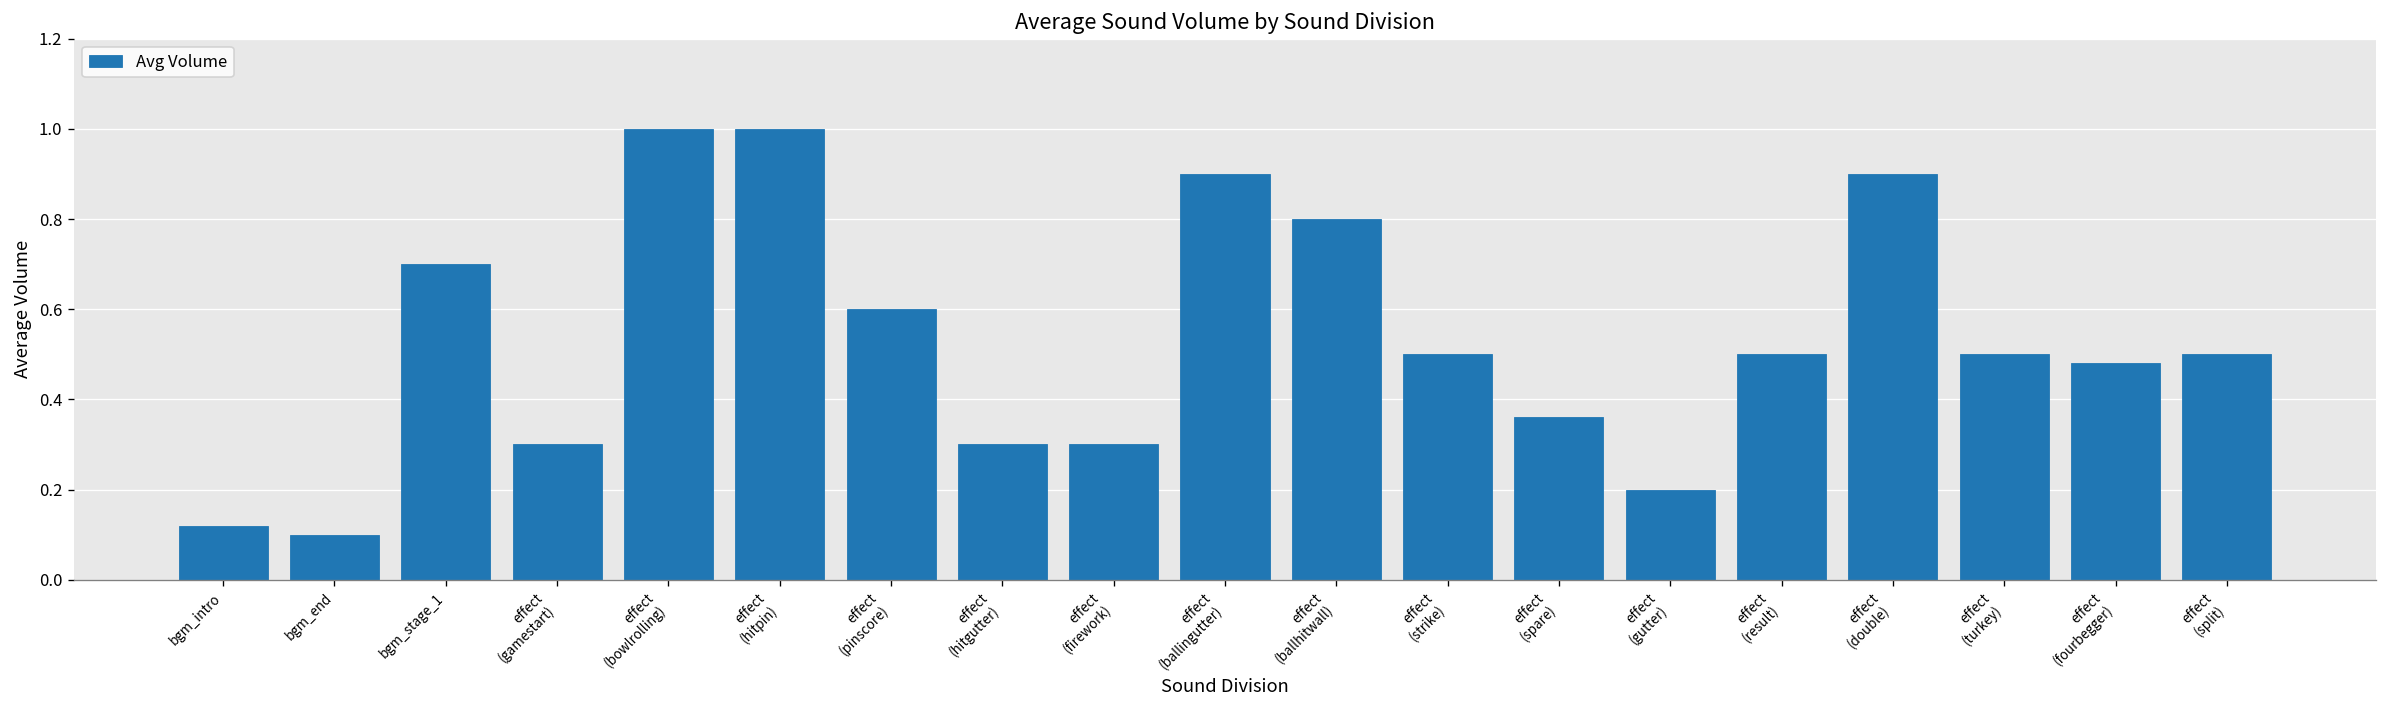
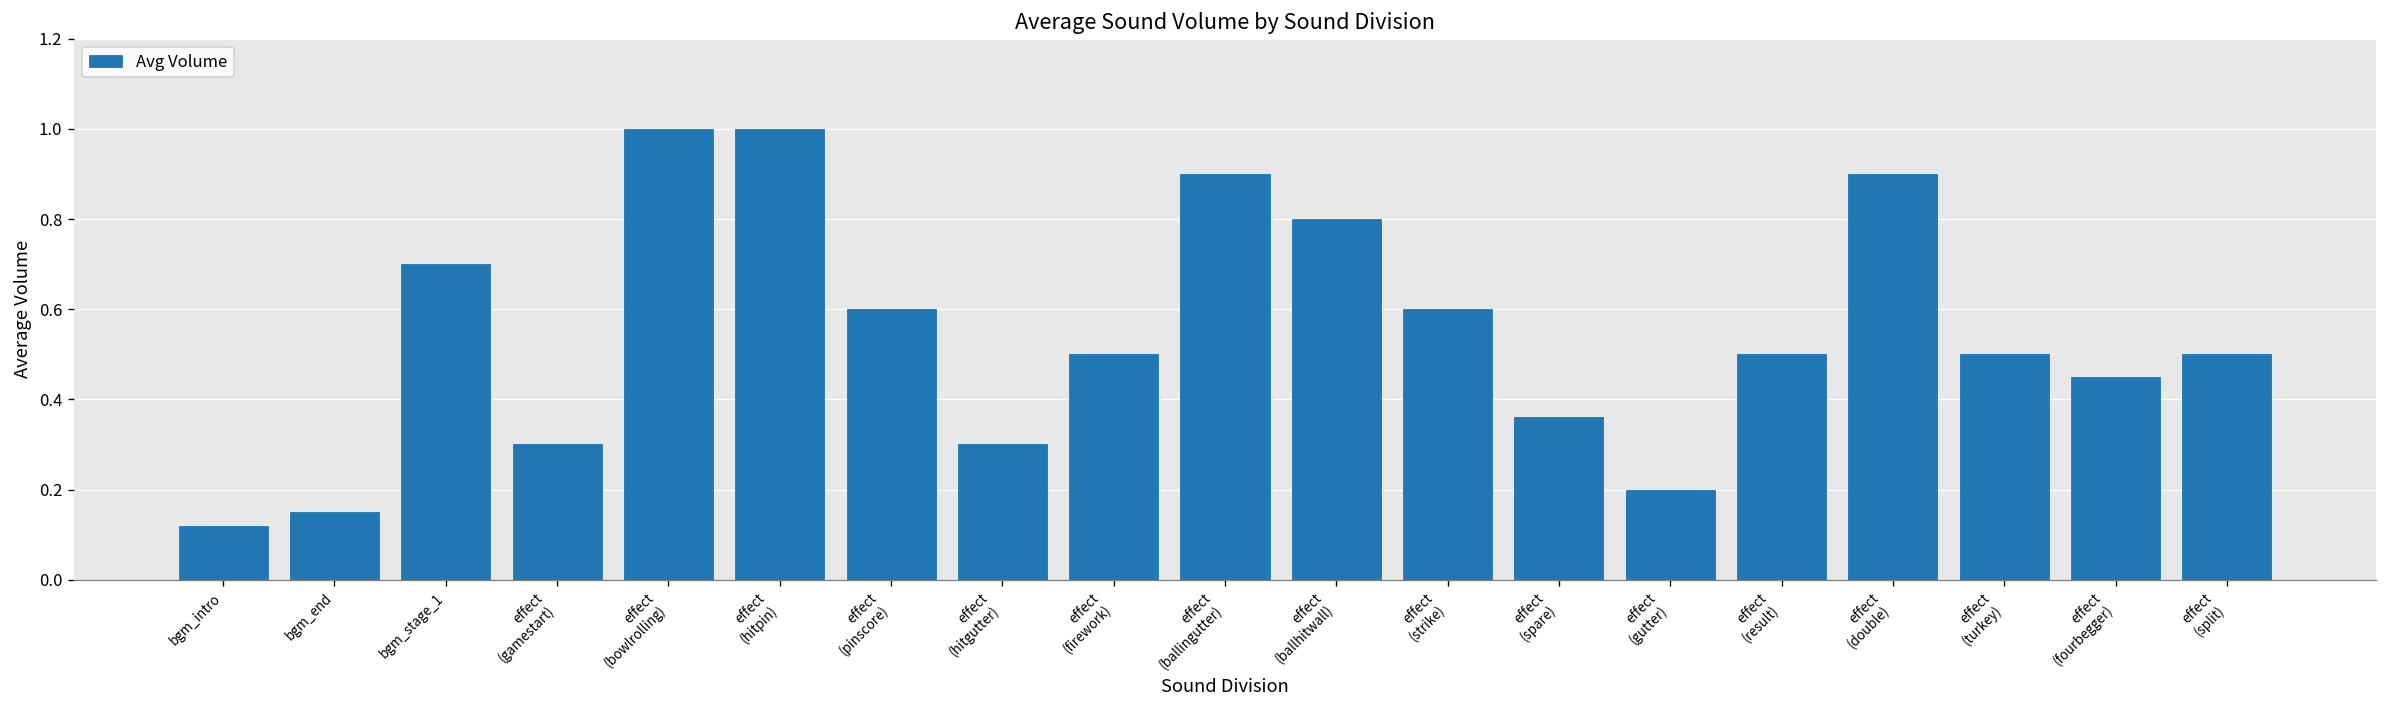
  {
    "bgm_intro": 0.12,
-   "bgm_end": 0.10,
+   "bgm_end": 0.15,
    "bgm_stage_1": 0.70,
    "effect (gamestart)": 0.30,
    "effect (bowlrolling)": 1.00,
    "effect (hitpin)": 1.00,
    "effect (pinscore)": 0.60,
    "effect (hitgutter)": 0.30,
-   "effect (firework)": 0.3,
+   "effect (firework)": 0.5,
    "effect (ballingutter)": 0.90,
    "effect (ballhitwall)": 0.80,
-   "effect (strike)": 0.5,
+   "effect (strike)": 0.6,
    "effect (spare)": 0.36,
    "effect (gutter)": 0.20,
    "effect (result)": 0.50,
    "effect (double)": 0.90,
    "effect (turkey)": 0.50,
-   "effect (fourbegger)": 0.48,
+   "effect (fourbegger)": 0.45,
    "effect (split)": 0.50
  }
